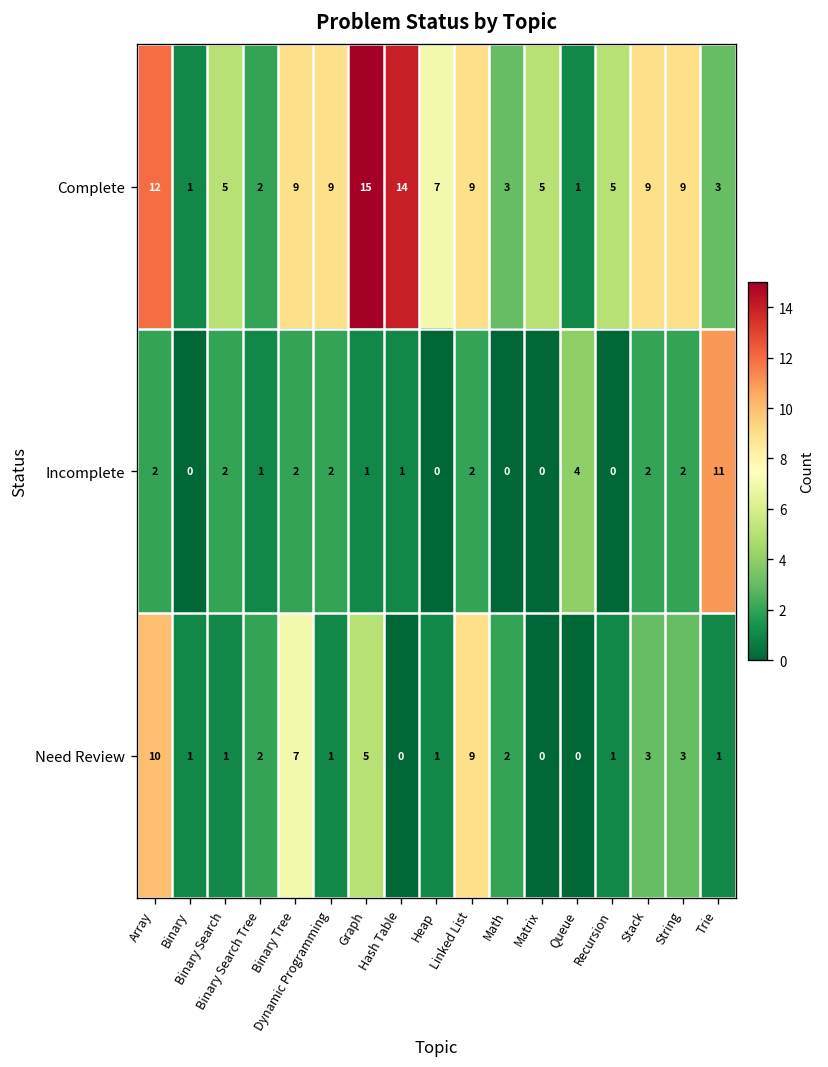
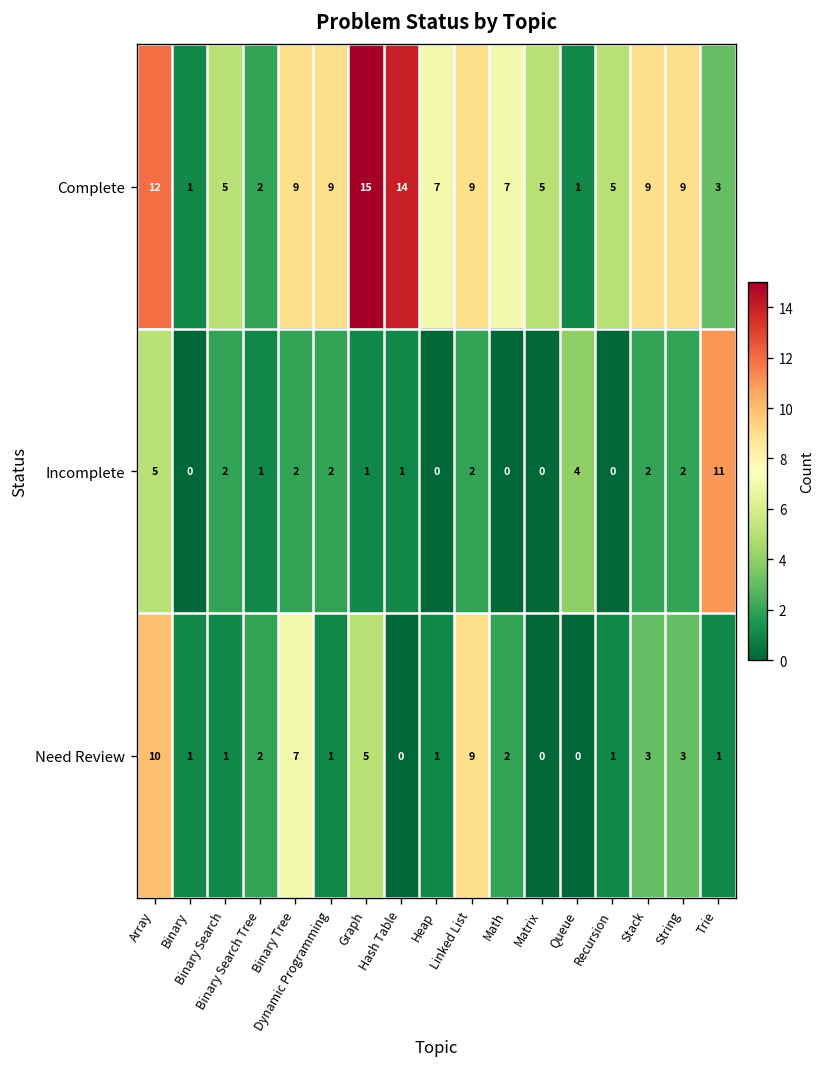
  {
    "Complete": {
      "Array": 12,
      "Binary": 1,
      "Binary Search": 5,
      "Binary Search Tree": 2,
      "Binary Tree": 9,
      "Dynamic Programming": 9,
      "Graph": 15,
      "Hash Table": 14,
      "Heap": 7,
      "Linked List": 9,
-     "Math": 3,
+     "Math": 7,
      "Matrix": 5,
      "Queue": 1,
      "Recursion": 5,
      "Stack": 9,
      "String": 9,
      "Trie": 3
    },
    "Incomplete": {
-     "Array": 2,
+     "Array": 5,
      "Binary": 0,
      "Binary Search": 2,
      "Binary Search Tree": 1,
      "Binary Tree": 2,
      "Dynamic Programming": 2,
      "Graph": 1,
      "Hash Table": 1,
      "Heap": 0,
      "Linked List": 2,
      "Math": 0,
      "Matrix": 0,
      "Queue": 4,
      "Recursion": 0,
      "Stack": 2,
      "String": 2,
      "Trie": 11
    },
    "Need Review": {
      "Array": 10,
      "Binary": 1,
      "Binary Search": 1,
      "Binary Search Tree": 2,
      "Binary Tree": 7,
      "Dynamic Programming": 1,
      "Graph": 5,
      "Hash Table": 0,
      "Heap": 1,
      "Linked List": 9,
      "Math": 2,
      "Matrix": 0,
      "Queue": 0,
      "Recursion": 1,
      "Stack": 3,
      "String": 3,
      "Trie": 1
    }
  }
